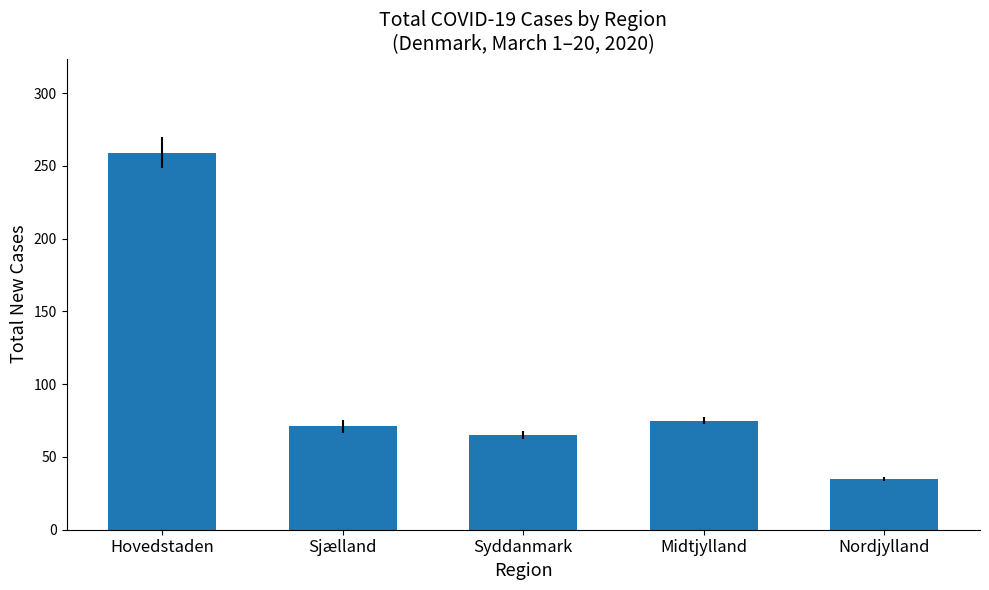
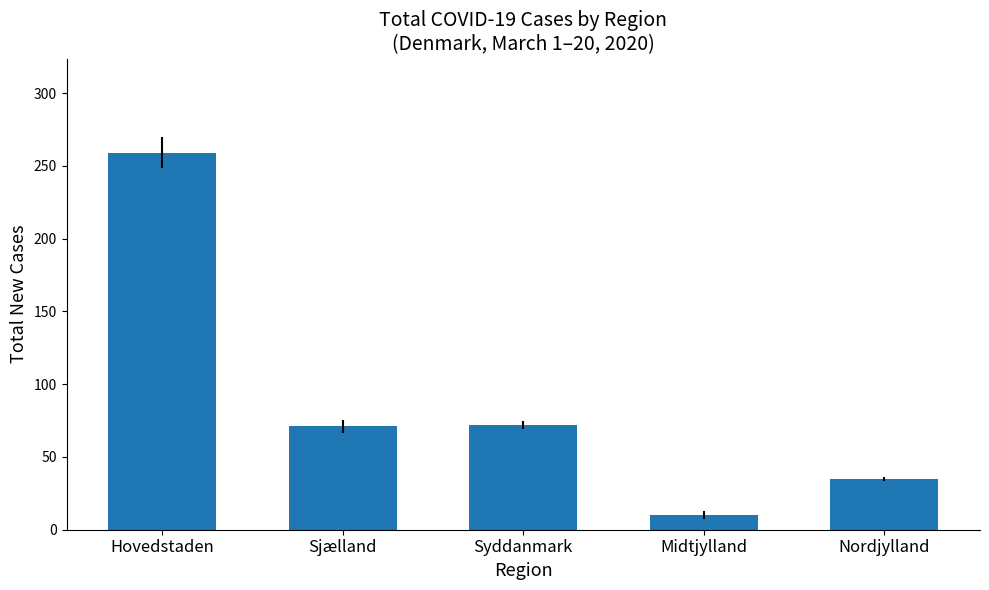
  {
    "Hovedstaden": 259,
    "Sjælland": 71,
-   "Syddanmark": 65,
-   "Midtjylland": 75,
+   "Syddanmark": 72,
+   "Midtjylland": 10,
    "Nordjylland": 35
  }
